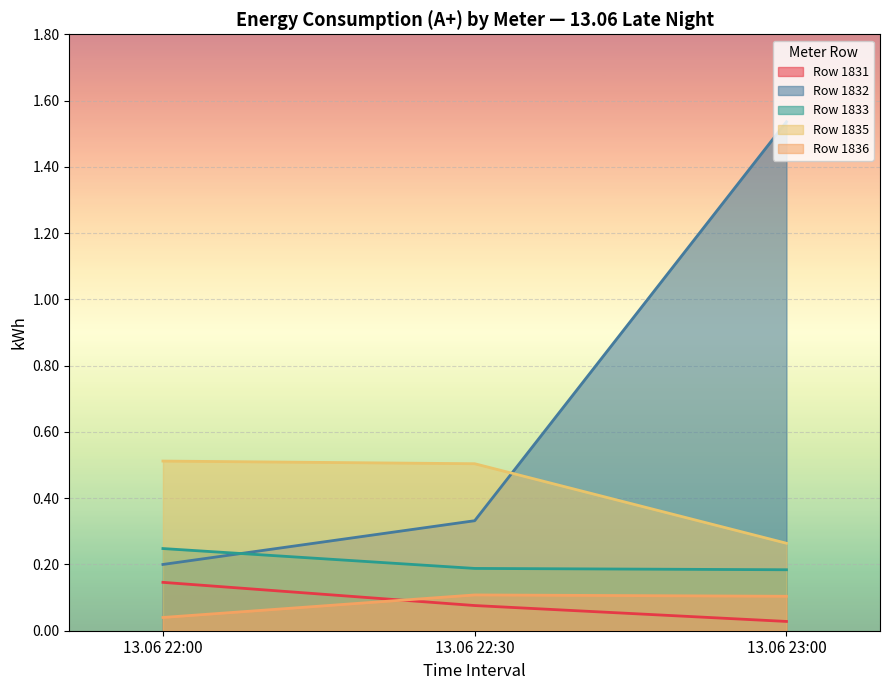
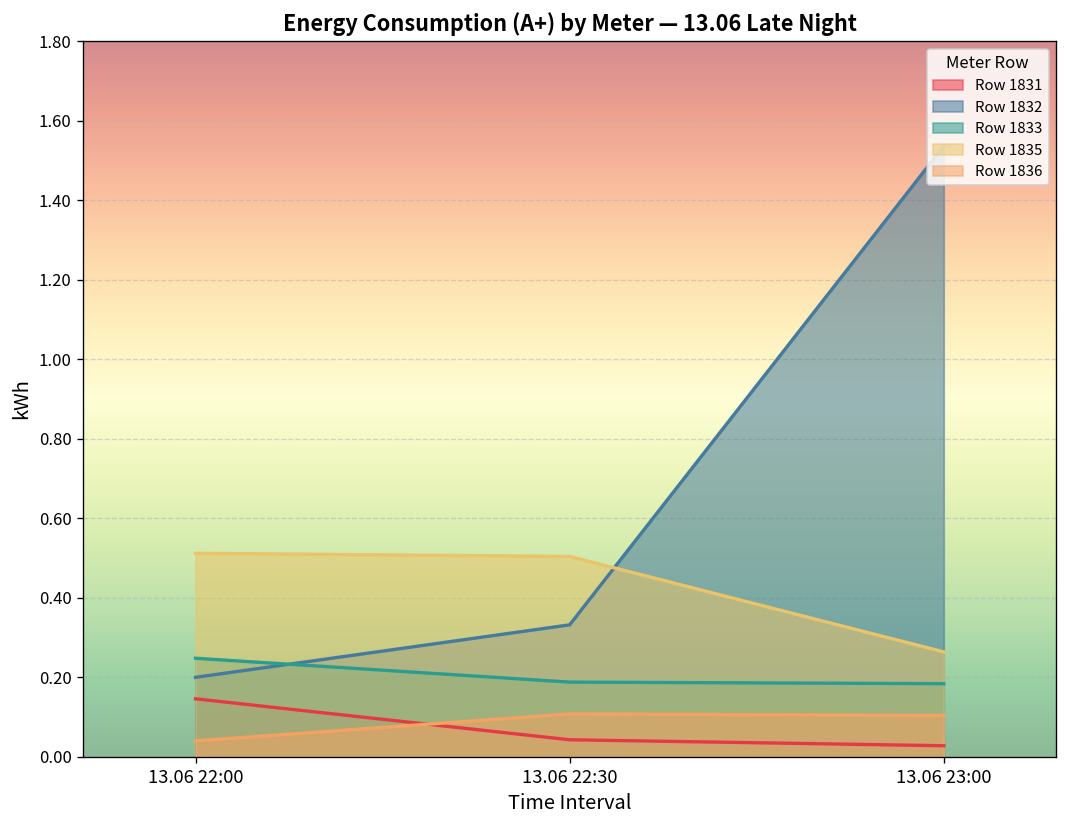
  {
    "Row 1831": {
      "13.06 22:00": 0.15,
-     "13.06 22:30": 0.08,
+     "13.06 22:30": 0.04,
      "13.06 23:00": 0.03
    }
  }
